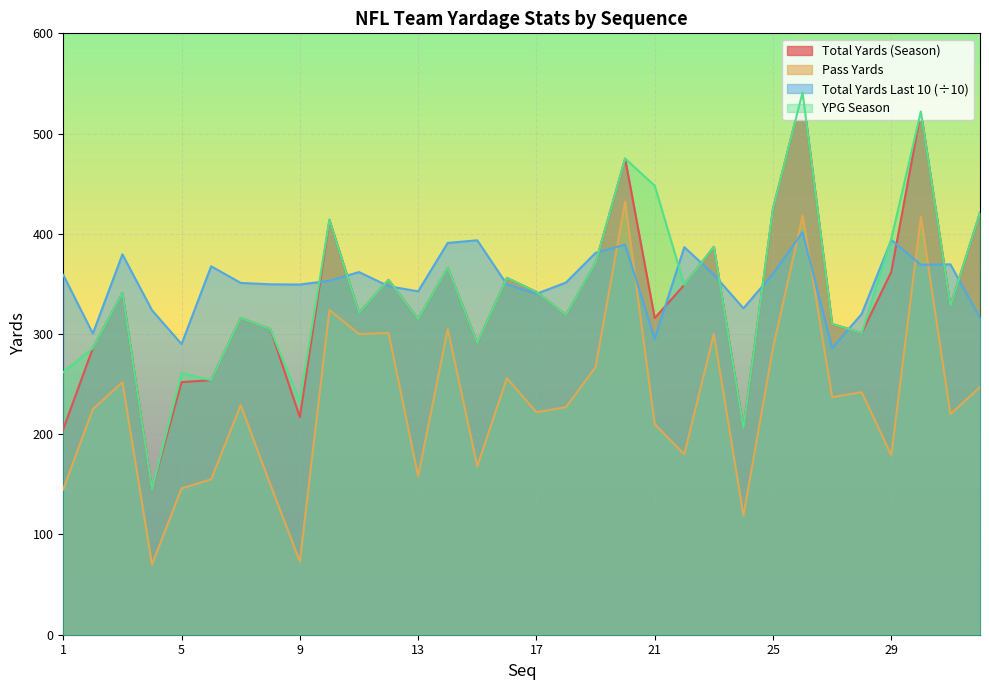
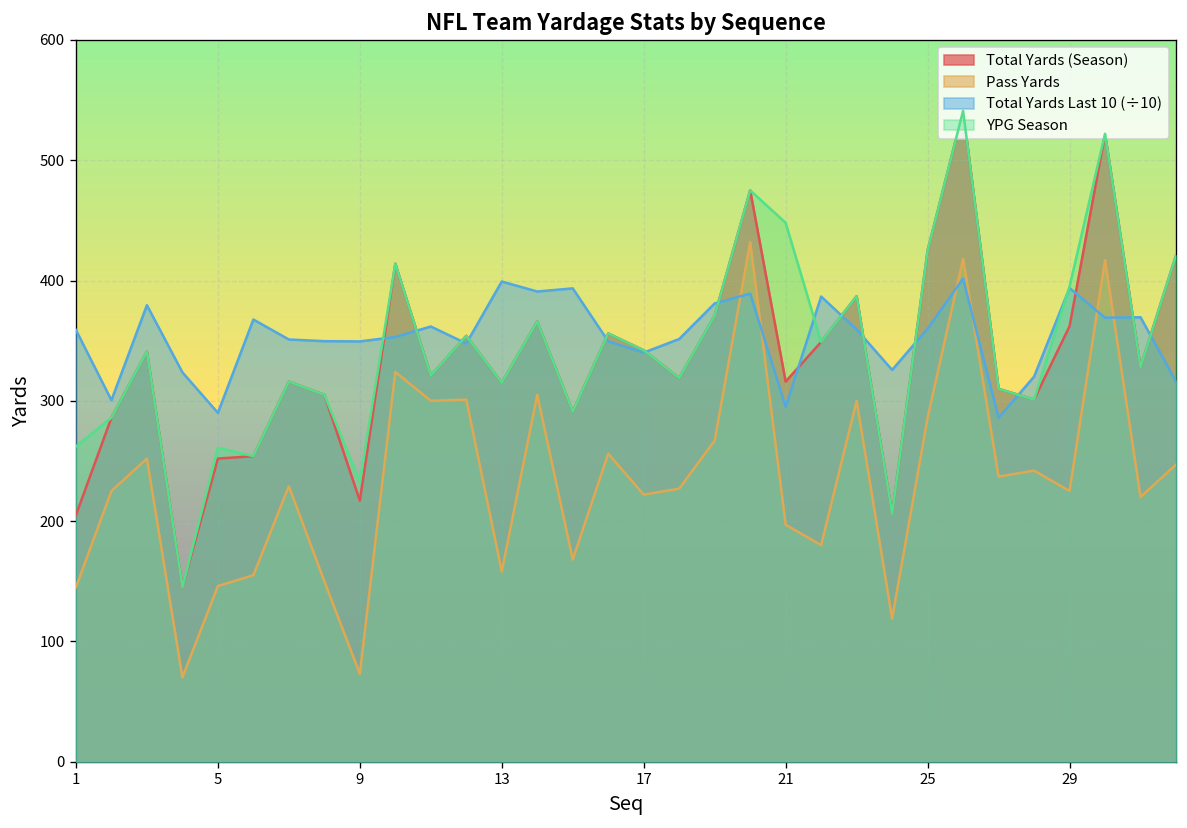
  {
    "Total Yards (Season)": {
      "1": 205,
      "5": 252,
      "9": 217,
      "21": 316,
      "29": 362
    },
    "Pass Yards": {
      "1": 145,
      "5": 146,
      "9": 73,
      "13": 158,
      "17": 222,
-     "21": 210,
+     "21": 197,
      "25": 286,
-     "29": 179
+     "29": 225
    },
    "Total Yards Last 10 (÷10)": {
      "1": 359,
      "5": 290,
      "9": 349,
-     "13": 343,
+     "13": 399,
      "21": 295,
      "25": 360
    },
    "YPG Season": {
      "1": 262,
      "5": 261,
      "9": 233,
      "21": 448
    }
  }
